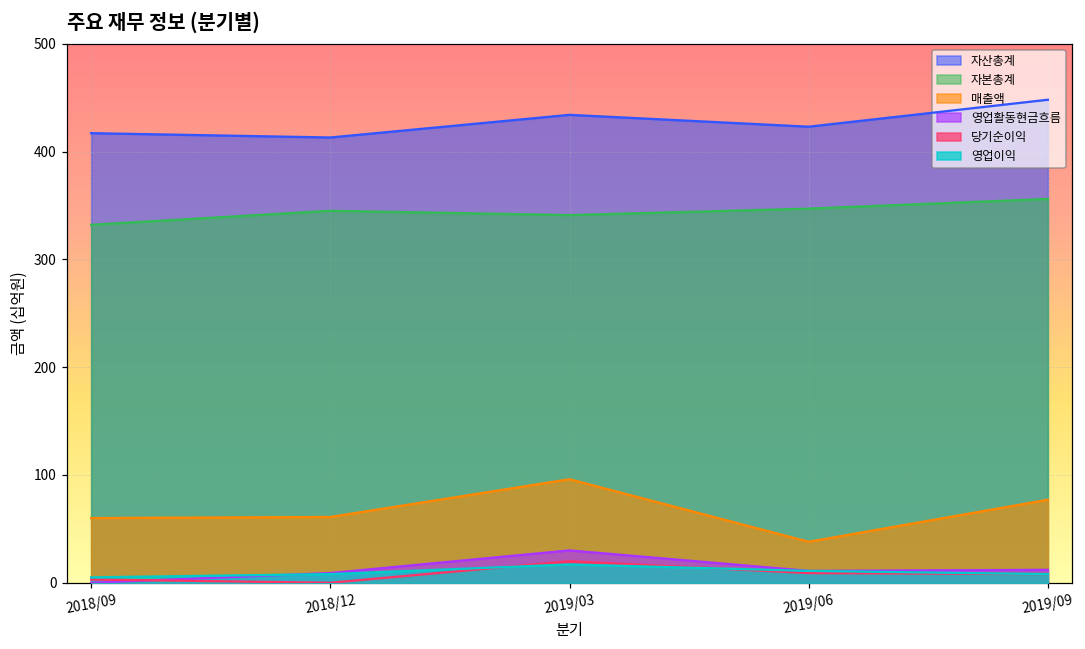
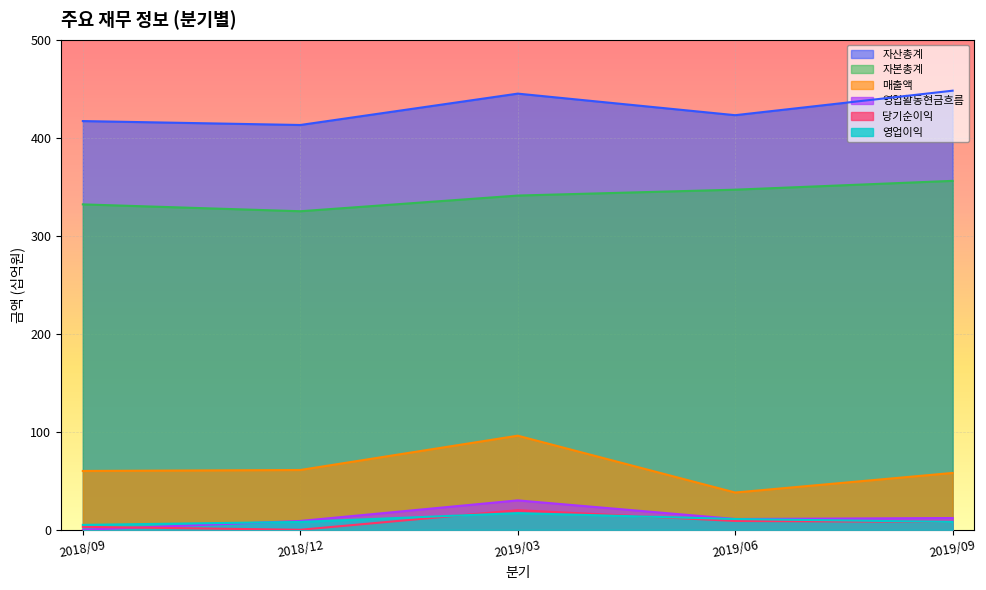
  {
    "자산총계": {
      "2018/09": 420,
      "2018/12": 410,
-     "2019/03": 430,
+     "2019/03": 450,
      "2019/06": 420
    },
    "자본총계": {
      "2018/09": 330,
-     "2018/12": 350,
+     "2018/12": 330,
      "2019/03": 340,
      "2019/06": 350,
      "2019/09": 360
    },
    "매출액": {
      "2018/09": 60,
      "2018/12": 60,
      "2019/03": 100,
      "2019/06": 40,
-     "2019/09": 80
+     "2019/09": 60
    },
    "영업활동현금흐름": {
      "2018/09": 0,
      "2019/03": 30,
      "2019/09": 10
    },
    "당기순이익": {
      "2018/12": 0,
      "2019/03": 20
    },
    "영업이익": {
      "2019/03": 20
    }
  }
